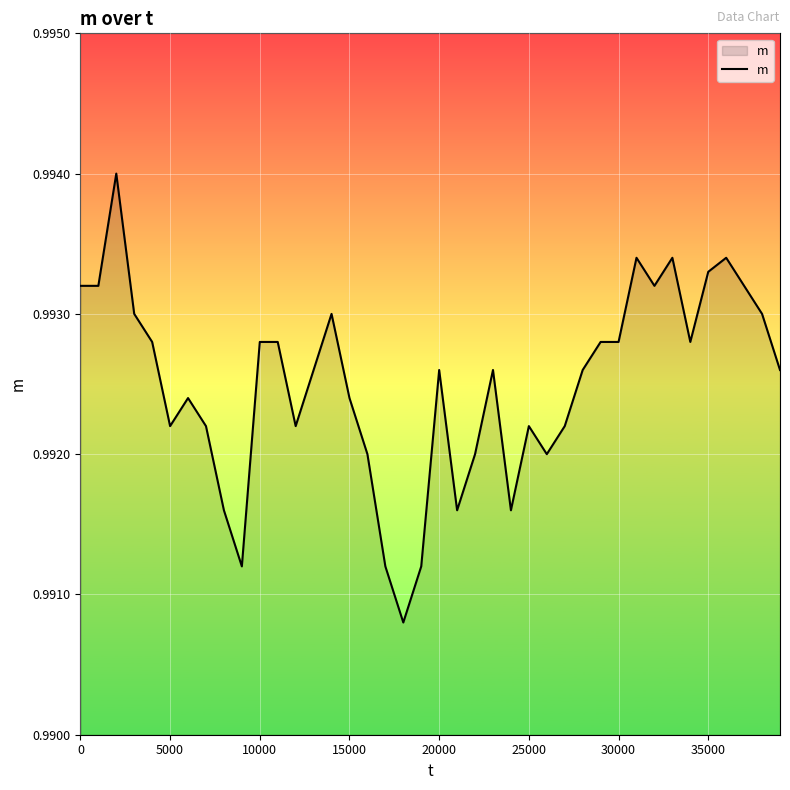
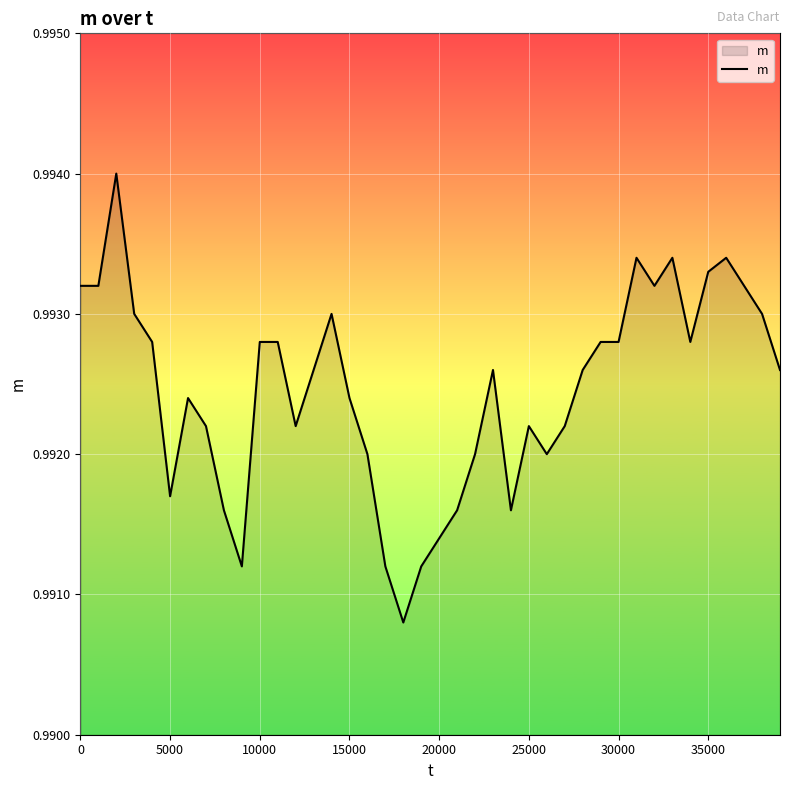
  {
    "0": 0.9932,
-   "5000": 0.9922,
+   "5000": 0.9917,
    "10000": 0.9928,
    "15000": 0.9924,
-   "20000": 0.9926,
+   "20000": 0.9914,
    "25000": 0.9922,
    "30000": 0.9928,
    "35000": 0.9933
  }
